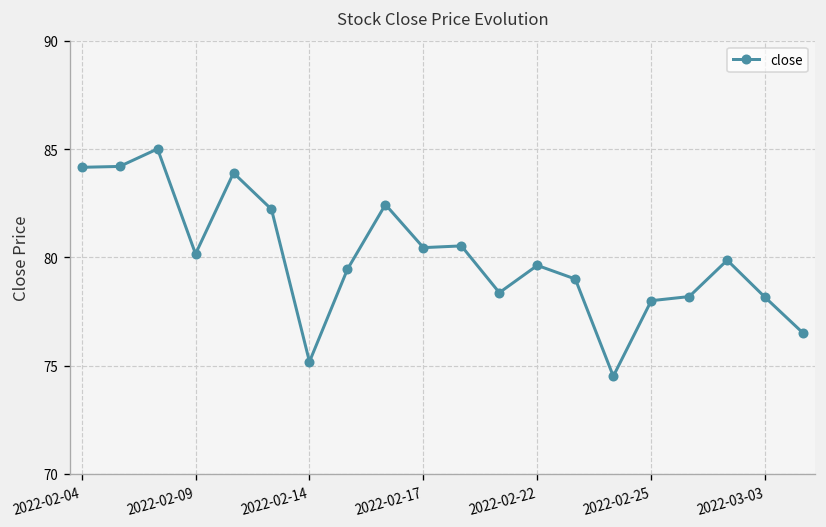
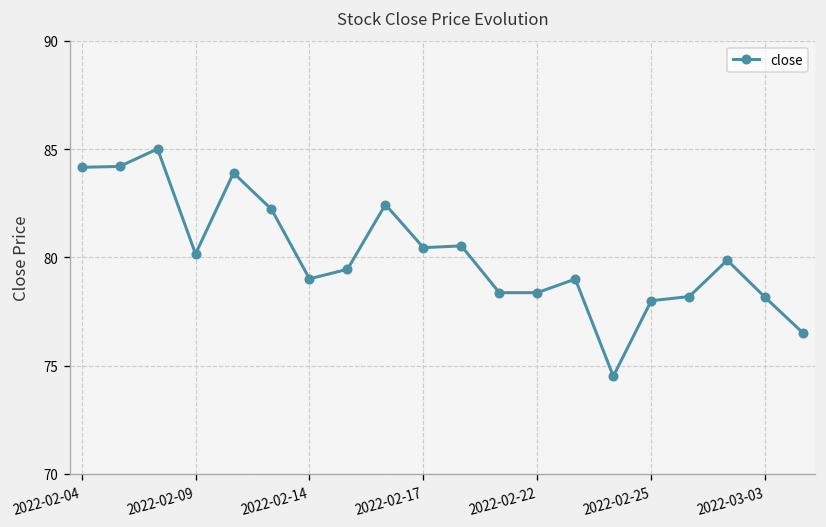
  {
    "2022-02-04": 84.2,
    "2022-02-09": 80.2,
-   "2022-02-14": 75.2,
+   "2022-02-14": 79.0,
    "2022-02-17": 80.5,
-   "2022-02-22": 79.6,
+   "2022-02-22": 78.4,
    "2022-02-25": 78.0,
    "2022-03-03": 78.2
  }
